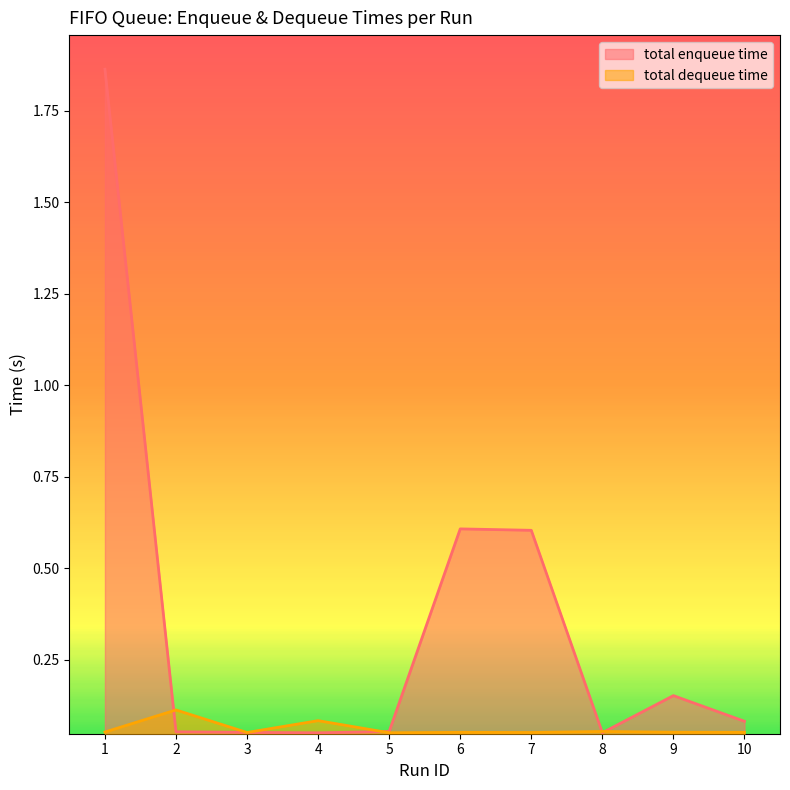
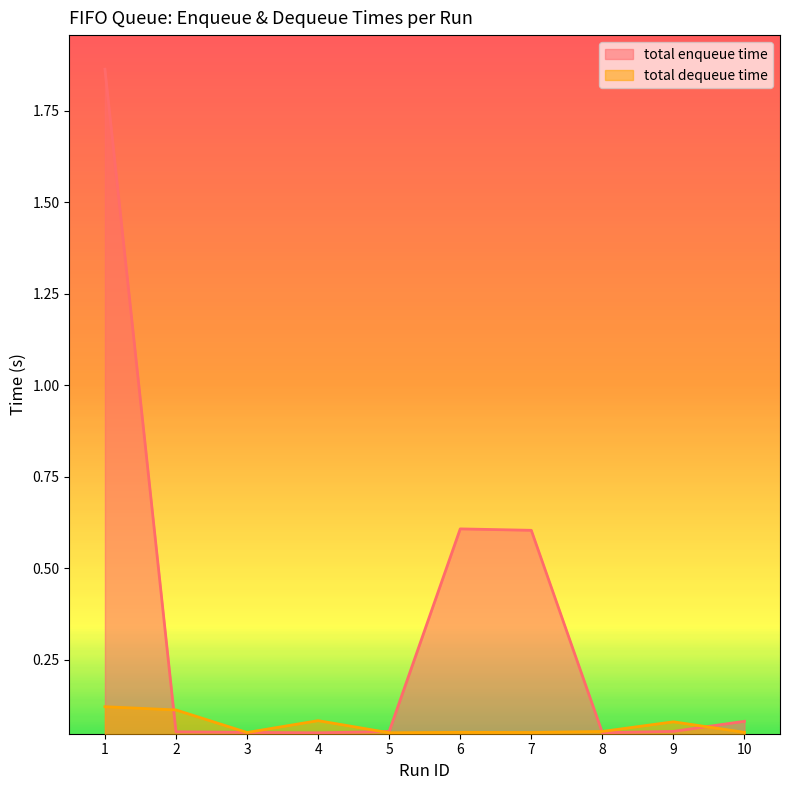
  {
    "total enqueue time": {
      "1": 1.86,
      "2": 0.05,
      "4": 0.05,
      "6": 0.61,
      "7": 0.60,
-     "9": 0.15,
+     "9": 0.05,
      "10": 0.08
    },
    "total dequeue time": {
-     "1": 0.05,
+     "1": 0.12,
      "2": 0.11,
      "4": 0.08,
      "6": 0.05,
      "7": 0.05,
-     "9": 0.05,
+     "9": 0.08,
      "10": 0.05
    }
  }
